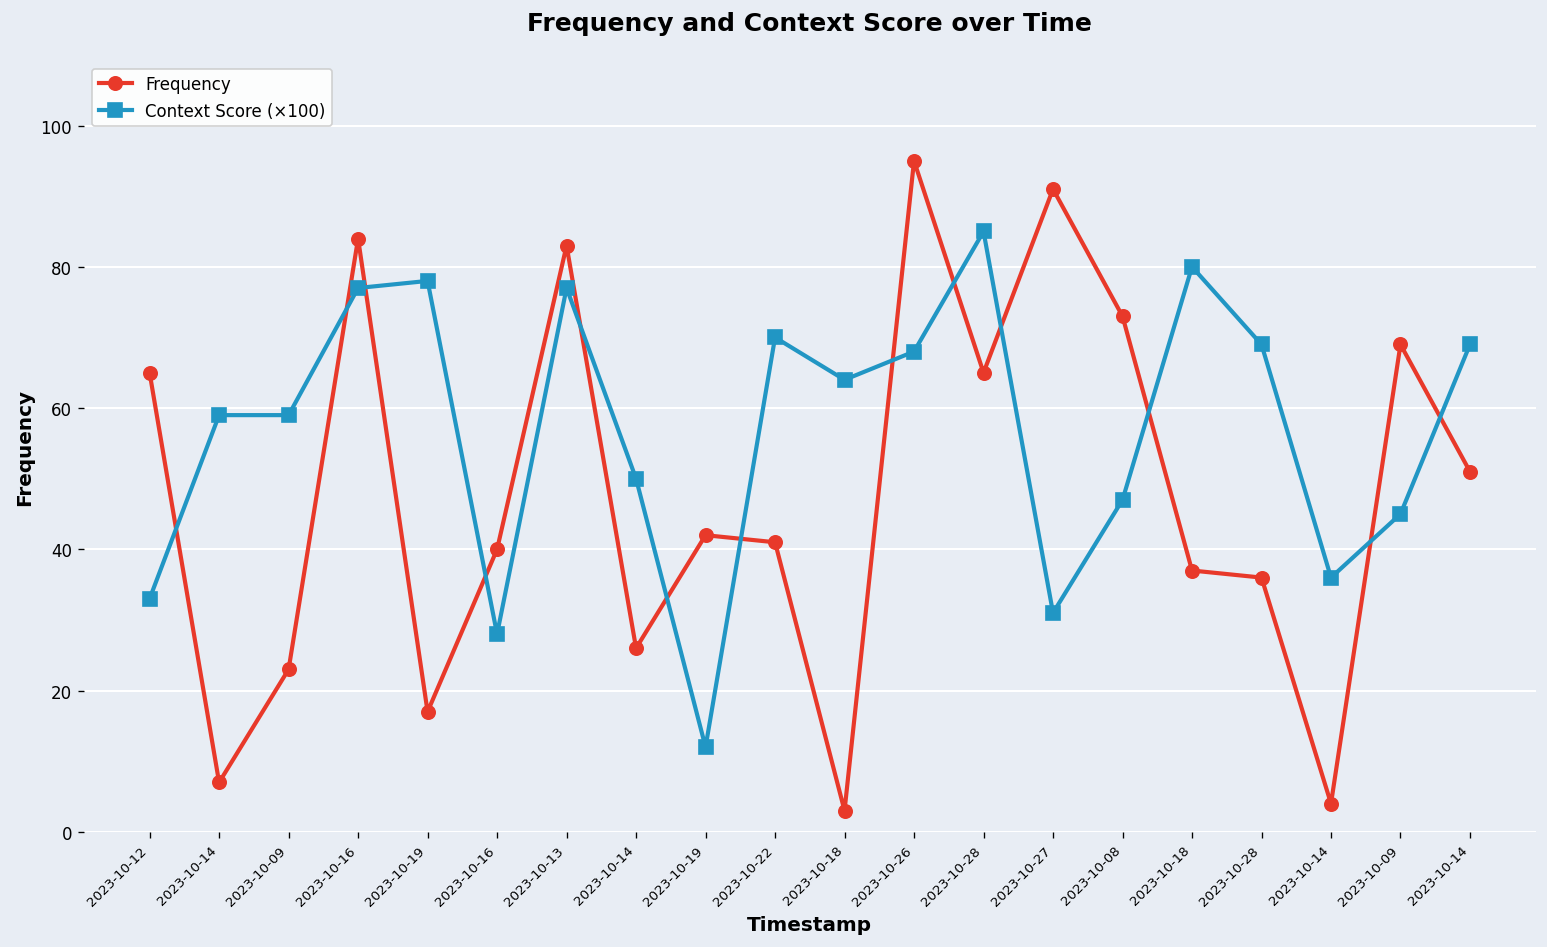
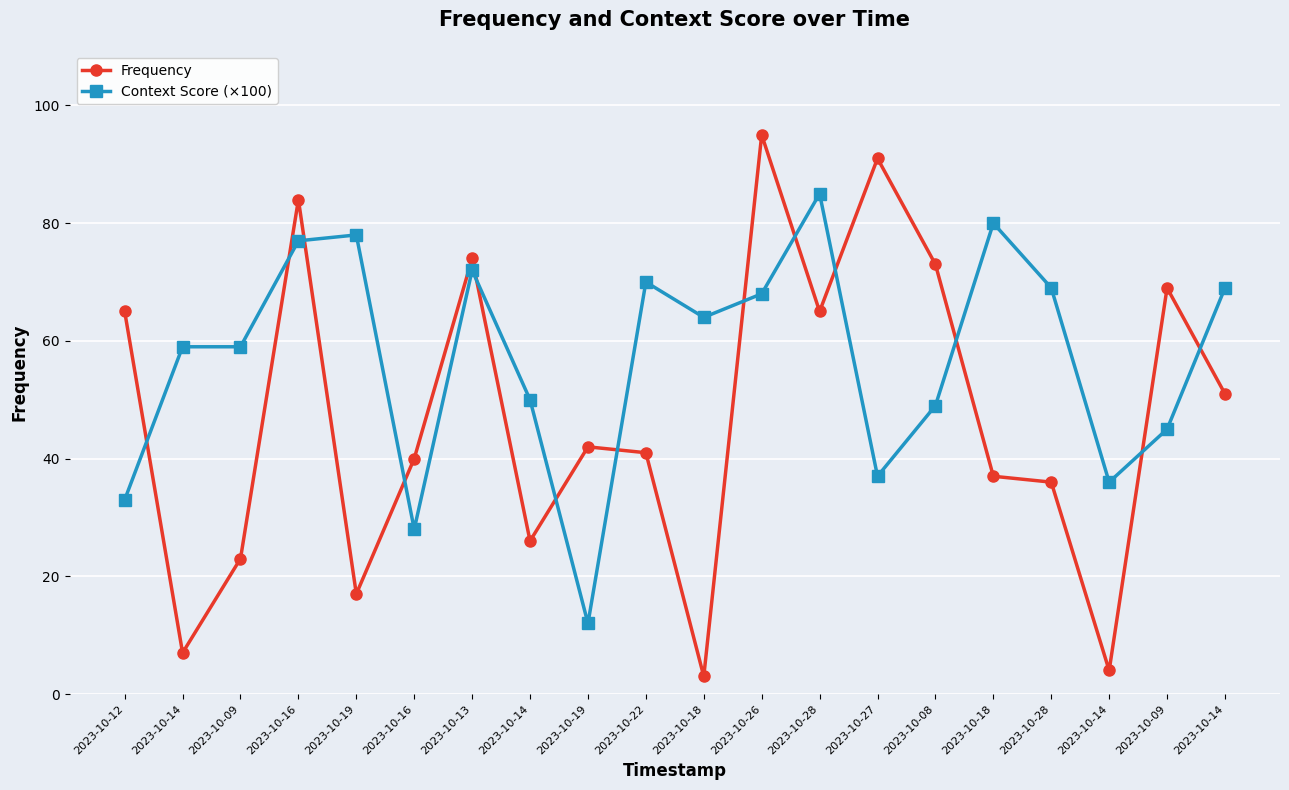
  {
    "Frequency": {
      "2023-10-12": 65,
-     "2023-10-13": 83,
+     "2023-10-13": 74,
      "2023-10-22": 41,
      "2023-10-26": 95,
      "2023-10-27": 91,
      "2023-10-08": 73
    },
    "Context Score (×100)": {
      "2023-10-12": 33,
-     "2023-10-13": 77,
+     "2023-10-13": 72,
      "2023-10-22": 70,
      "2023-10-26": 68,
-     "2023-10-27": 31,
-     "2023-10-08": 47
+     "2023-10-27": 37,
+     "2023-10-08": 49
    }
  }
